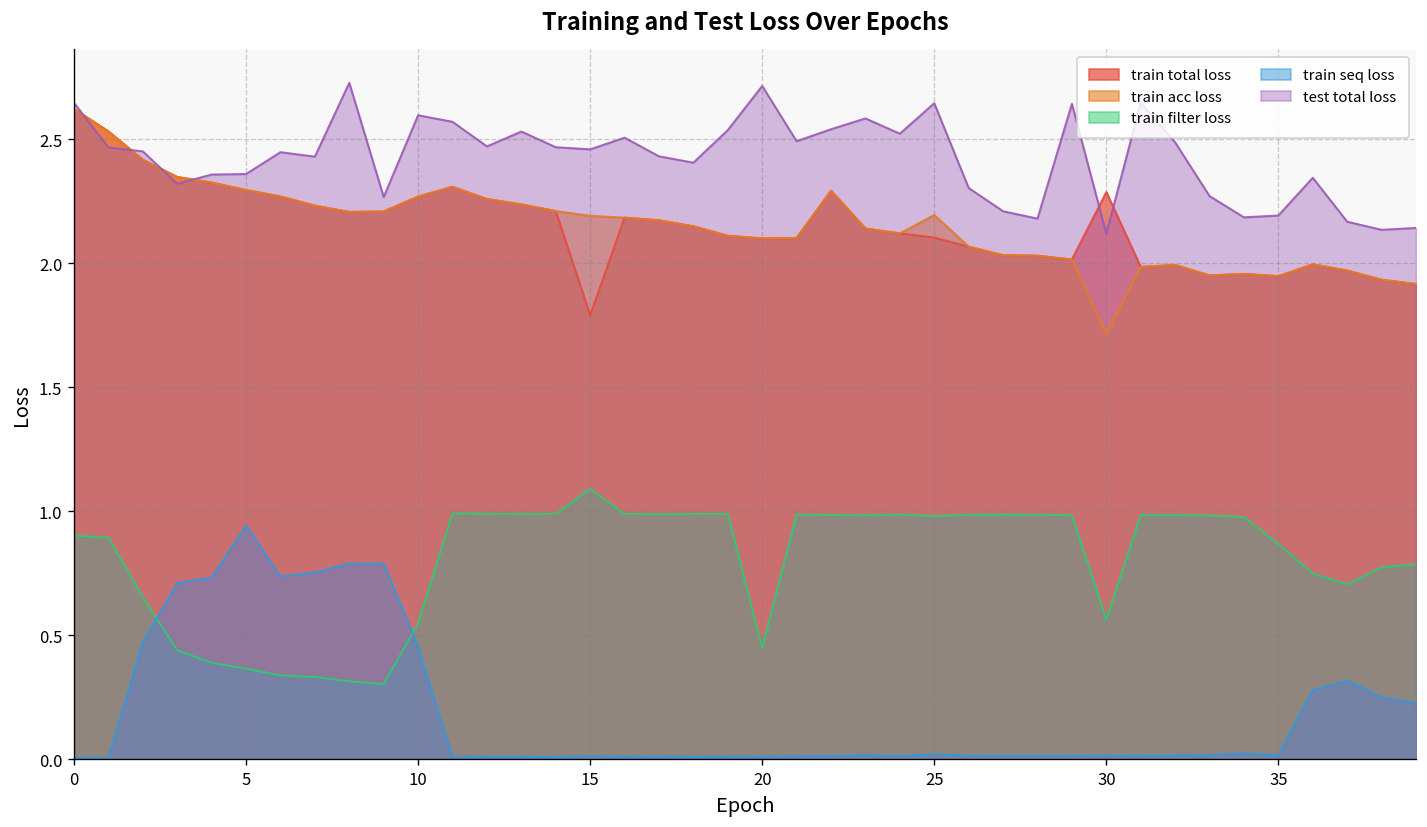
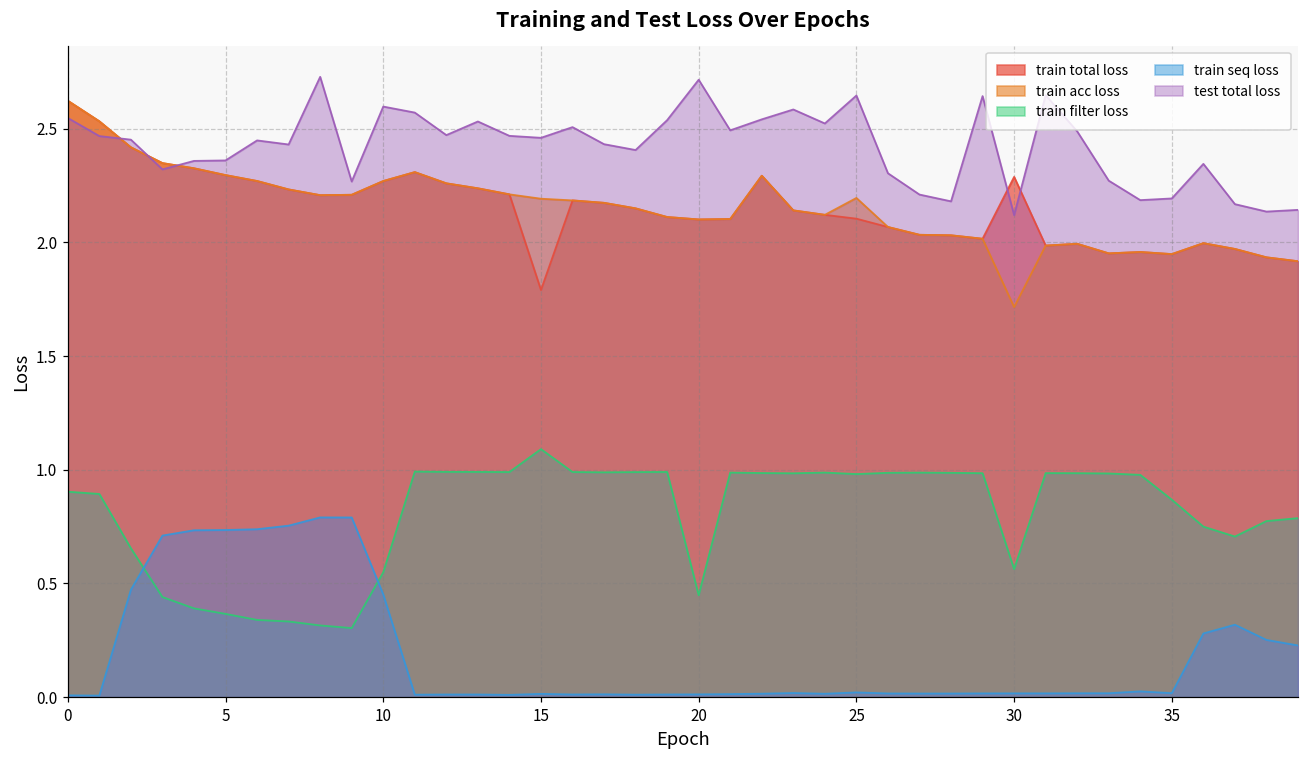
  {
    "train filter loss": {
      "0": 0.90,
      "5": 0.37,
      "10": 0.55,
      "15": 1.09,
      "20": 0.45,
      "25": 0.98,
      "30": 0.56,
      "35": 0.87
    },
    "train seq loss": {
      "0": 0.01,
-     "5": 0.94,
+     "5": 0.73,
      "10": 0.45,
      "15": 0.01,
      "20": 0.01,
      "25": 0.02,
      "30": 0.02,
      "35": 0.02
    },
    "test total loss": {
-     "0": 2.65,
+     "0": 2.55,
      "5": 2.36,
      "10": 2.60,
      "15": 2.46,
      "20": 2.72,
      "25": 2.65,
      "30": 2.12,
      "35": 2.19
    }
  }
